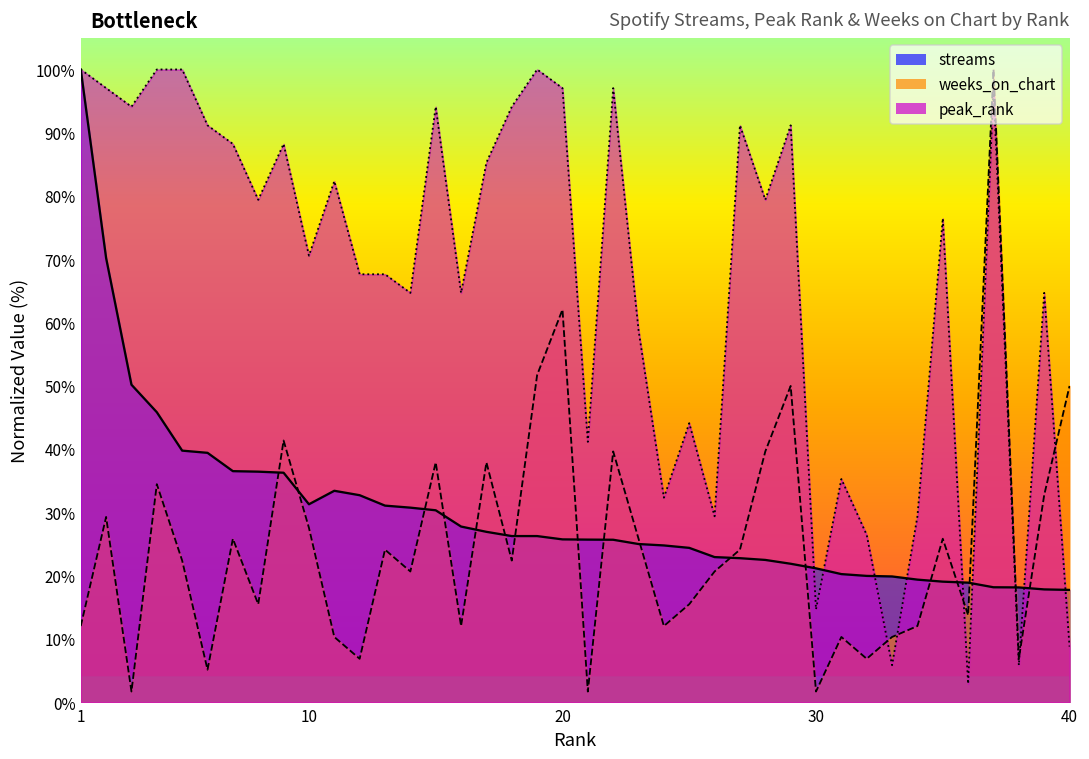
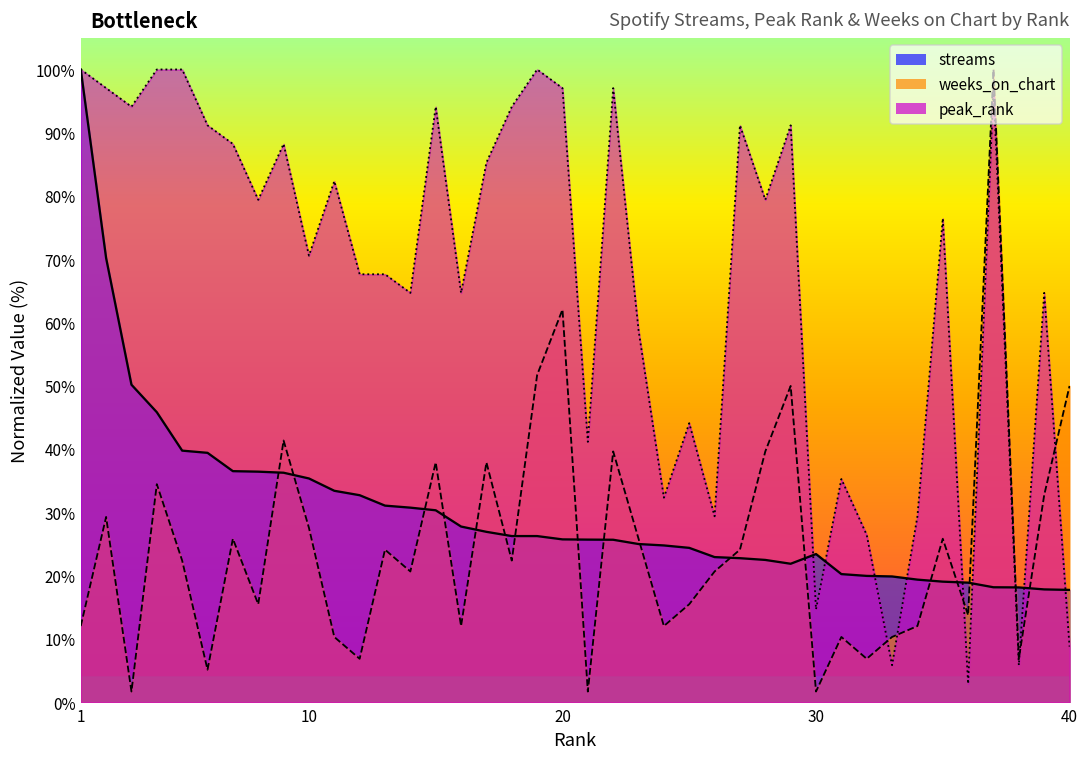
  {
    "streams": {
-     "10": "31%",
+     "10": "35%",
      "20": "26%",
-     "30": "21%",
+     "30": "23%",
      "40": "18%"
    },
    "weeks_on_chart": {
      "1": "12%",
      "10": "28%",
      "20": "62%",
      "40": "50%"
    },
    "peak_rank": {
      "10": "71%",
      "20": "97%",
      "30": "15%",
      "40": "9%"
    }
  }
